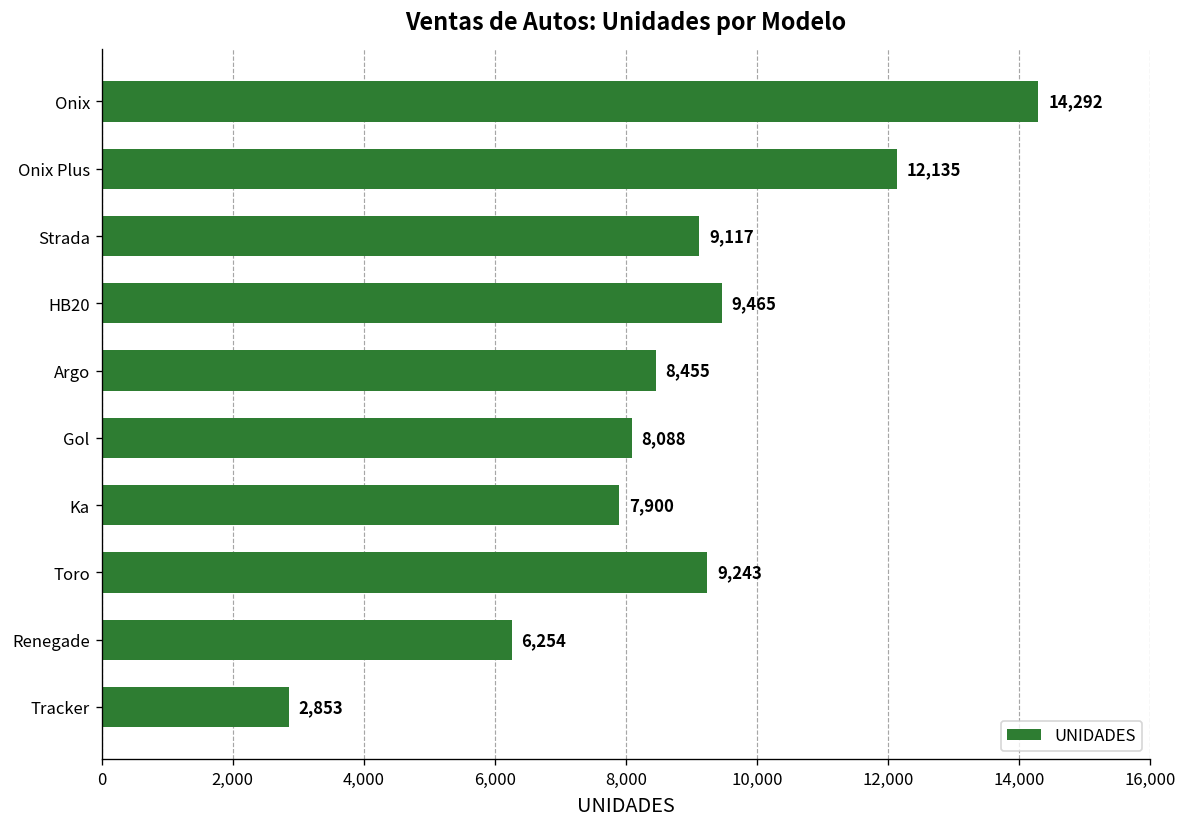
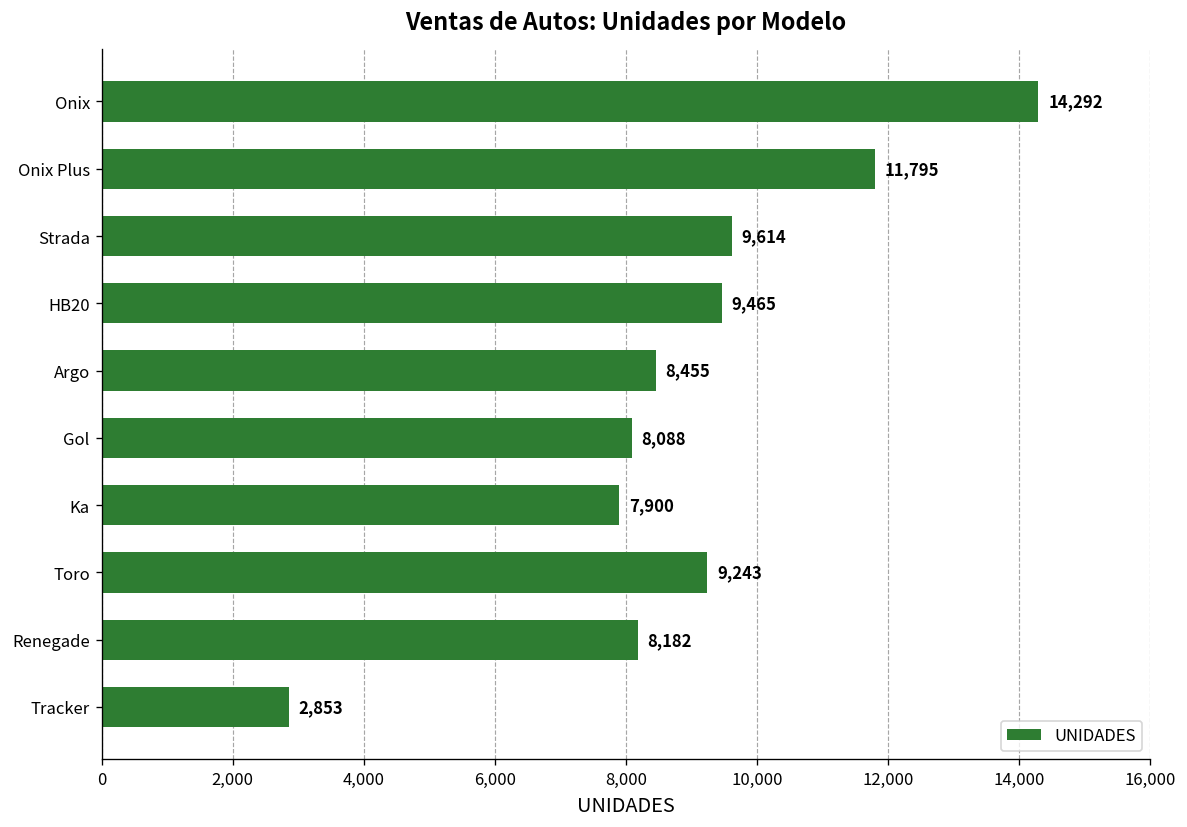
  {
    "Onix": "14,292",
-   "Onix Plus": "12,135",
-   "Strada": "9,117",
+   "Onix Plus": "11,795",
+   "Strada": "9,614",
    "HB20": "9,465",
    "Argo": "8,455",
    "Gol": "8,088",
    "Ka": "7,900",
    "Toro": "9,243",
-   "Renegade": "6,254",
+   "Renegade": "8,182",
    "Tracker": "2,853"
  }
